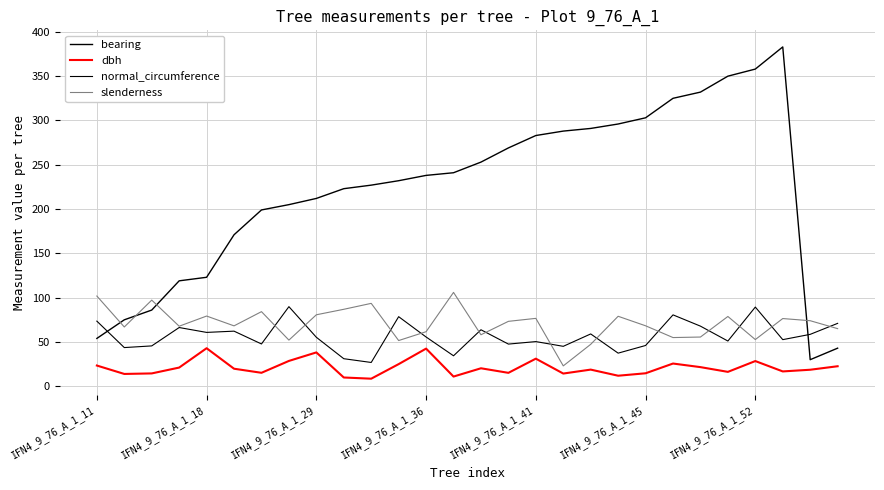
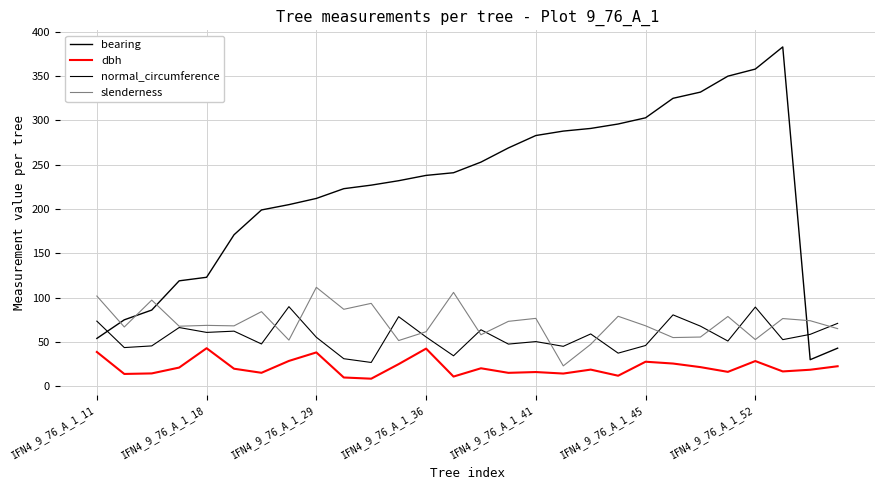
  {
    "dbh": {
-     "IFN4_9_76_A_1_11": 20,
+     "IFN4_9_76_A_1_11": 40,
      "IFN4_9_76_A_1_18": 40,
      "IFN4_9_76_A_1_29": 40,
      "IFN4_9_76_A_1_36": 40,
-     "IFN4_9_76_A_1_41": 30,
-     "IFN4_9_76_A_1_45": 10,
+     "IFN4_9_76_A_1_41": 20,
+     "IFN4_9_76_A_1_45": 30,
      "IFN4_9_76_A_1_52": 30
    },
    "slenderness": {
      "IFN4_9_76_A_1_11": 100,
-     "IFN4_9_76_A_1_18": 80,
-     "IFN4_9_76_A_1_29": 80,
+     "IFN4_9_76_A_1_18": 70,
+     "IFN4_9_76_A_1_29": 110,
      "IFN4_9_76_A_1_36": 60,
      "IFN4_9_76_A_1_41": 80,
      "IFN4_9_76_A_1_45": 70,
      "IFN4_9_76_A_1_52": 50
    }
  }
